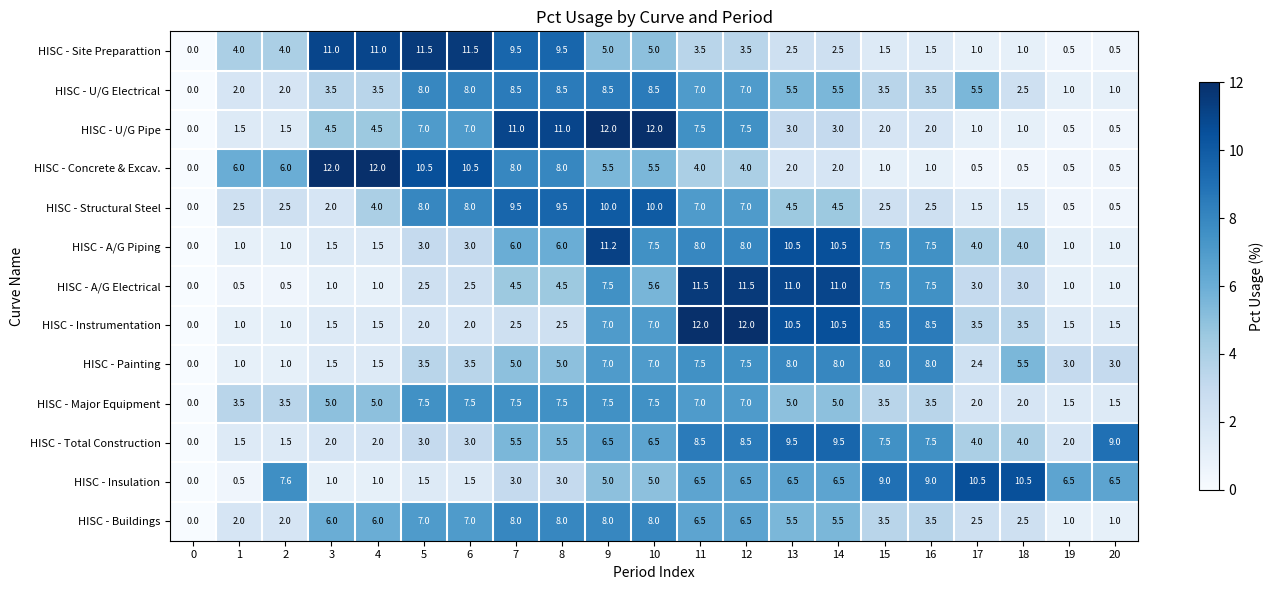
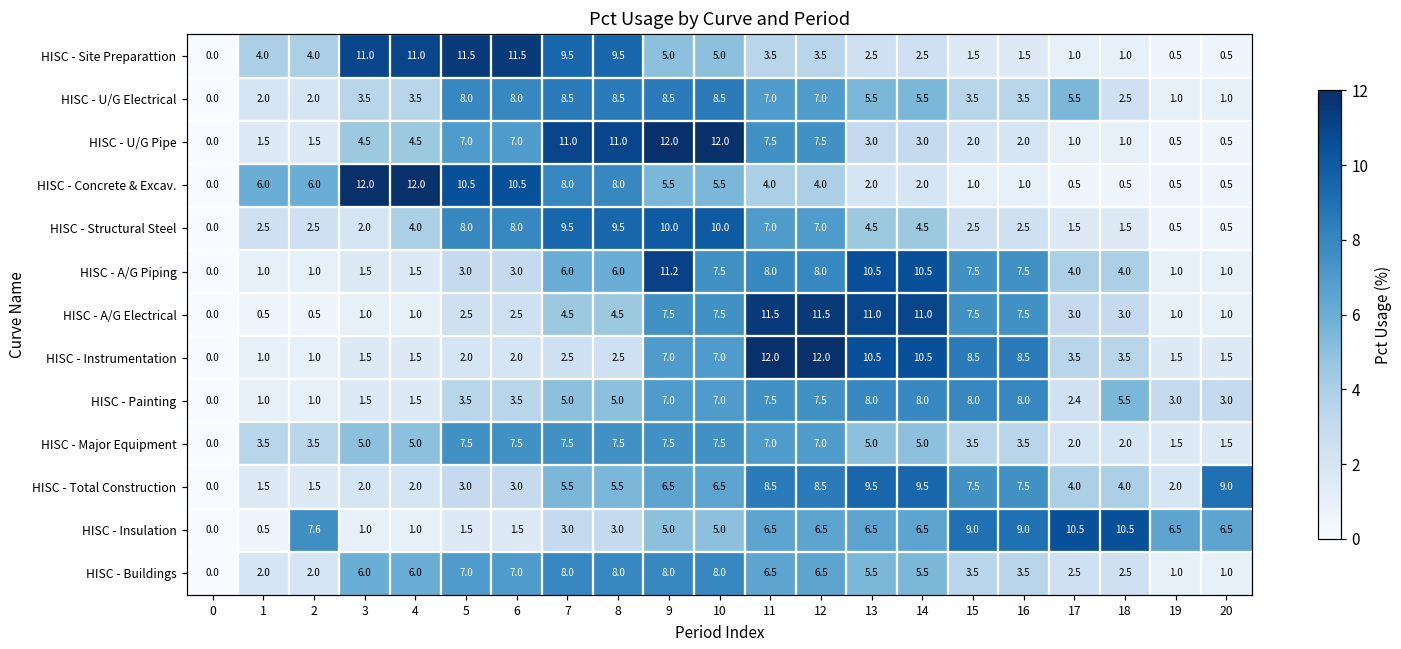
  {
    "HISC - A/G Electrical": {
      "0": 0.0,
      "1": 0.5,
      "2": 0.5,
      "3": 1.0,
      "4": 1.0,
      "5": 2.5,
      "6": 2.5,
      "7": 4.5,
      "8": 4.5,
      "9": 7.5,
-     "10": 5.6,
+     "10": 7.5,
      "11": 11.5,
      "12": 11.5,
      "13": 11.0,
      "14": 11.0,
      "15": 7.5,
      "16": 7.5,
      "17": 3.0,
      "18": 3.0,
      "19": 1.0,
      "20": 1.0
    }
  }
